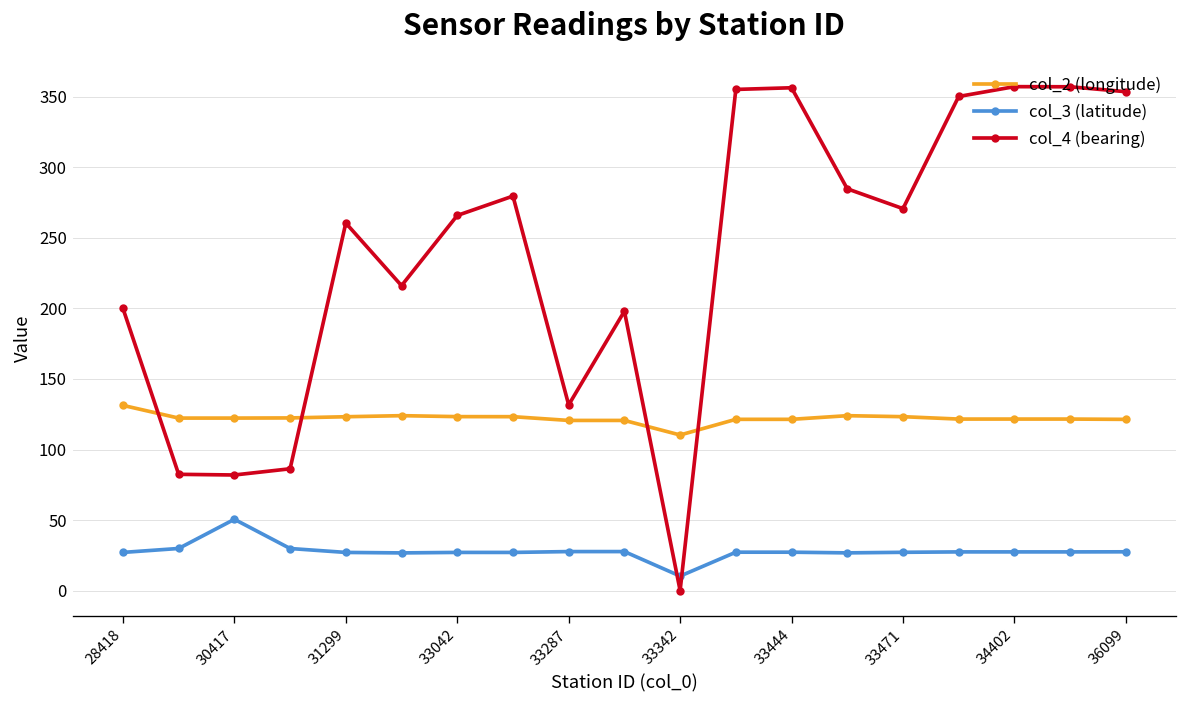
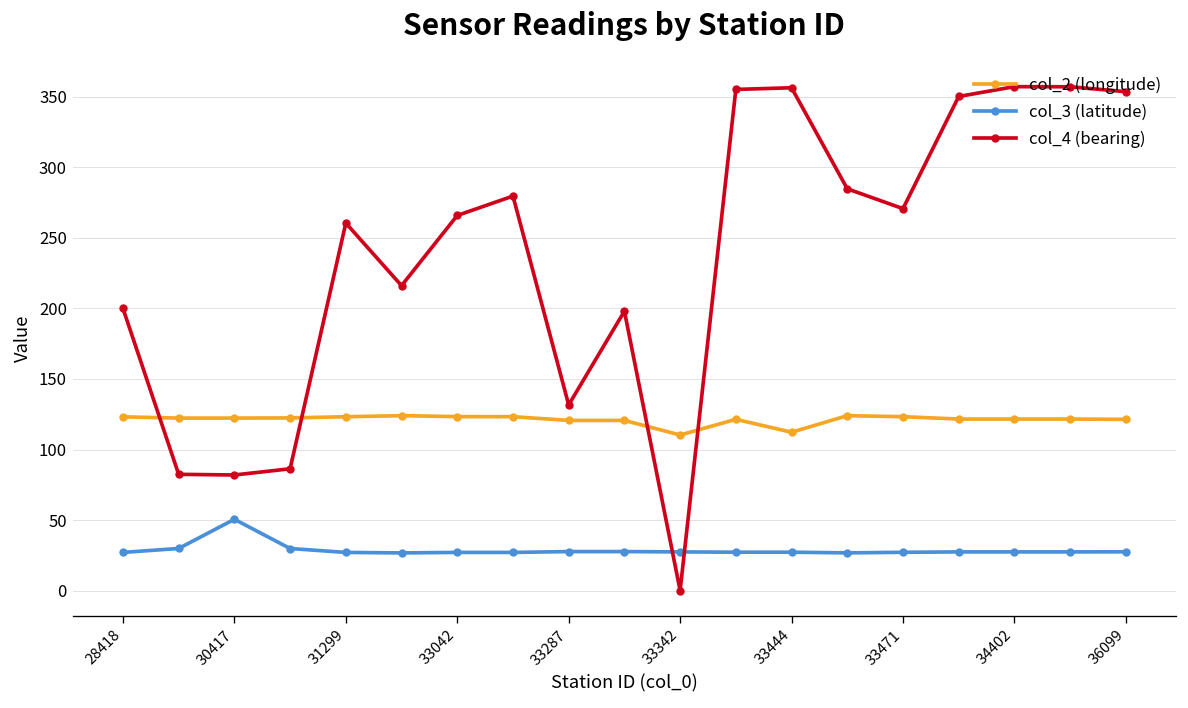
  {
    "col_2 (longitude)": {
-     "28418": 131,
+     "28418": 123,
      "30417": 122,
      "31299": 123,
      "33042": 123,
      "33287": 121,
      "33342": 110,
-     "33444": 121,
+     "33444": 112,
      "33471": 123,
      "34402": 122,
      "36099": 121
    },
    "col_3 (latitude)": {
      "28418": 27,
      "30417": 51,
      "31299": 27,
      "33042": 27,
      "33287": 28,
-     "33342": 10,
+     "33342": 28,
      "33444": 27,
      "33471": 27,
      "34402": 28,
      "36099": 28
    },
    "col_4 (bearing)": {
      "28418": 200,
      "30417": 82,
      "31299": 260,
      "33042": 266,
      "33287": 132,
      "33342": 0,
      "33444": 356,
      "33471": 271,
      "34402": 357,
      "36099": 353
    }
  }
